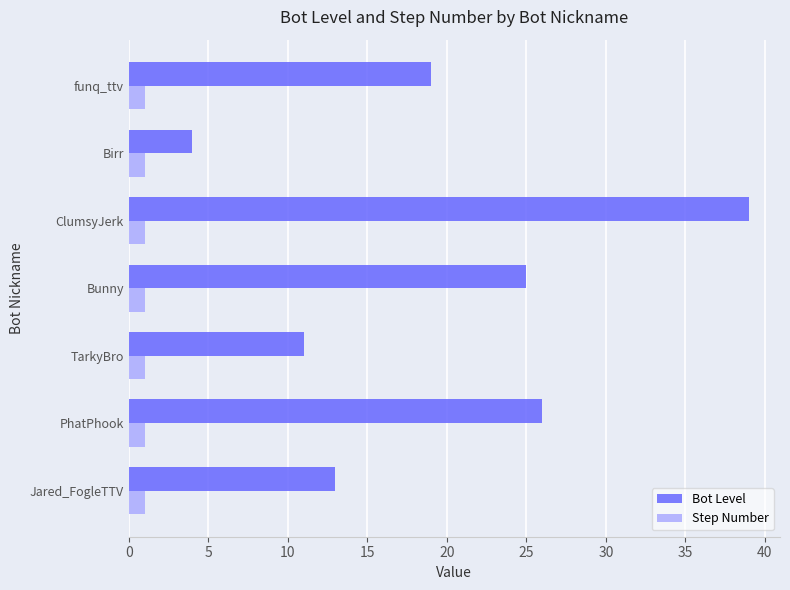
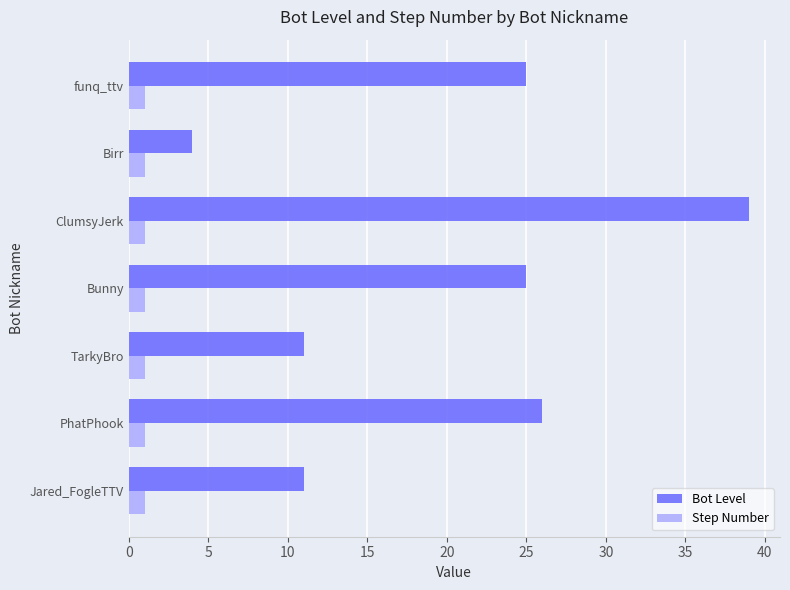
  {
    "Bot Level": {
-     "funq_ttv": 19,
+     "funq_ttv": 25,
      "Birr": 4,
      "ClumsyJerk": 39,
      "Bunny": 25,
      "TarkyBro": 11,
      "PhatPhook": 26,
-     "Jared_FogleTTV": 13
+     "Jared_FogleTTV": 11
    },
    "Step Number": {
      "funq_ttv": 1,
      "Birr": 1,
      "ClumsyJerk": 1,
      "Bunny": 1,
      "TarkyBro": 1,
      "PhatPhook": 1,
      "Jared_FogleTTV": 1
    }
  }
